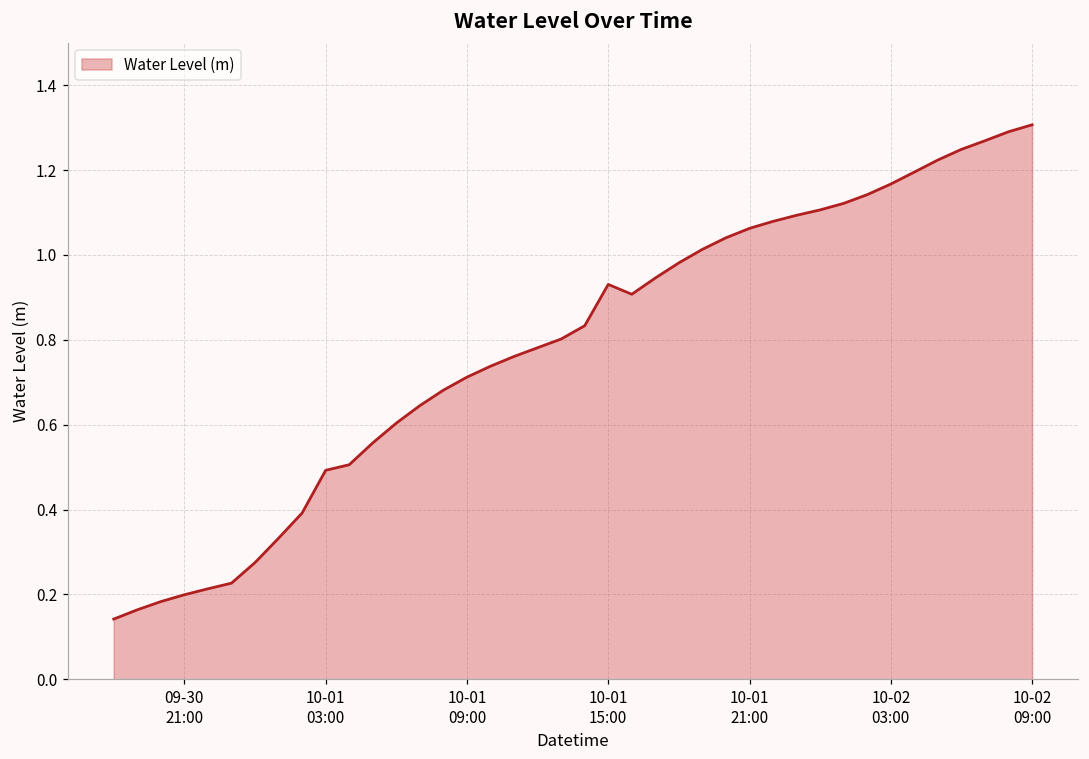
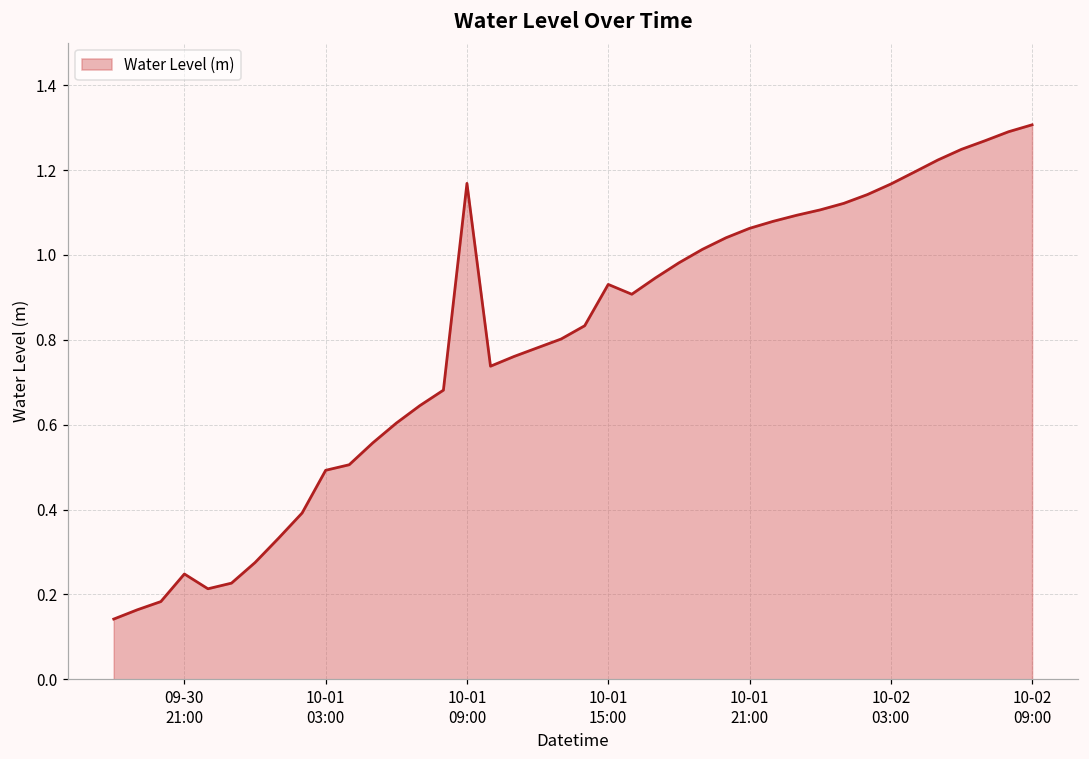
  {
-   "09-30 21:00": 0.20,
+   "09-30 21:00": 0.25,
    "10-01 03:00": 0.49,
-   "10-01 09:00": 0.71,
+   "10-01 09:00": 1.17,
    "10-01 15:00": 0.93,
    "10-01 21:00": 1.06,
    "10-02 03:00": 1.17,
    "10-02 09:00": 1.31
  }
